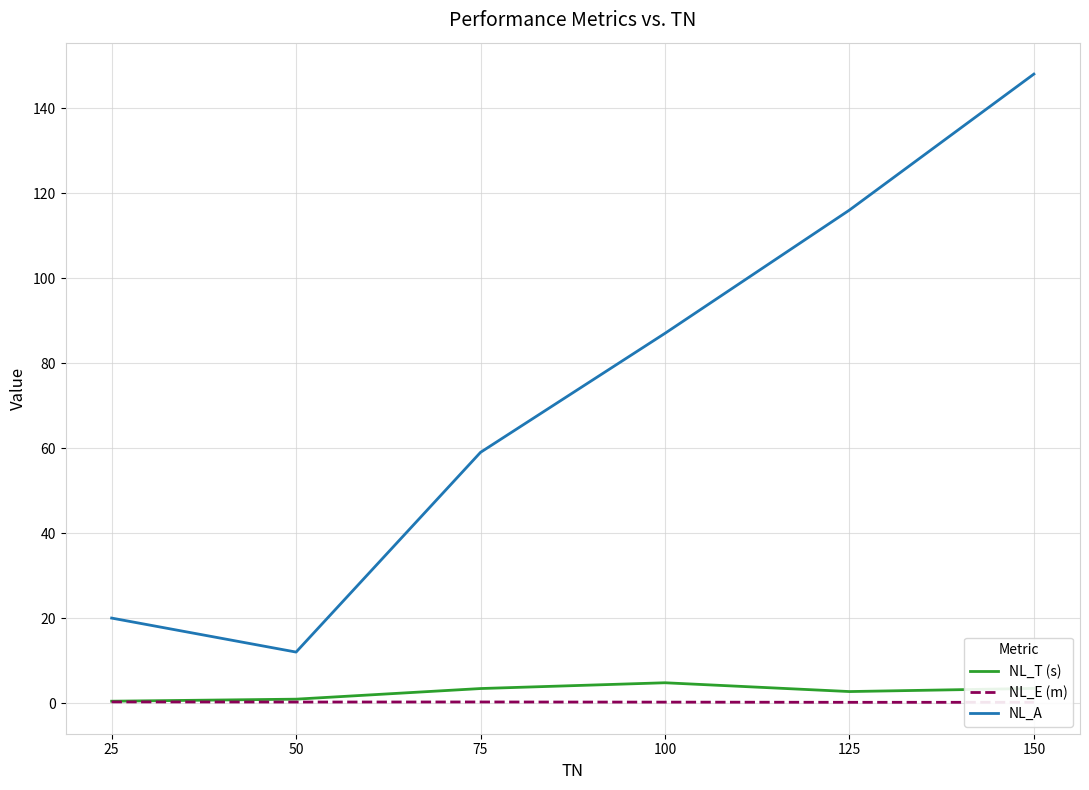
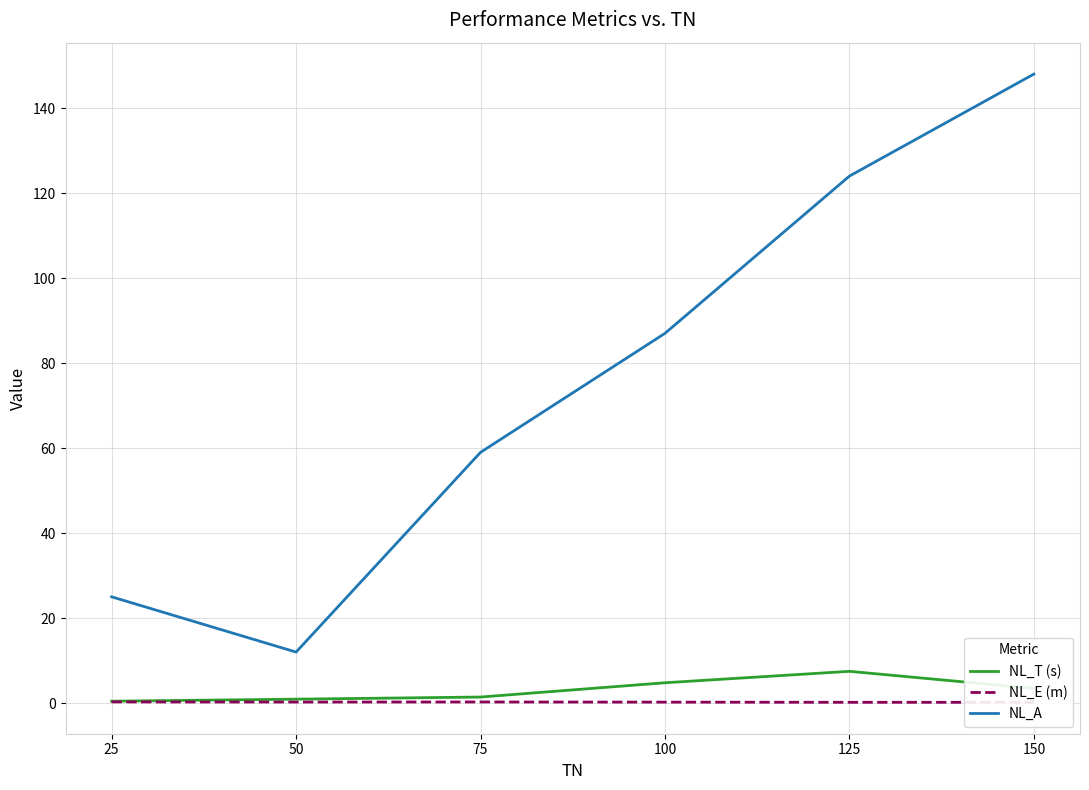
  {
    "NL_T (s)": {
      "50": 1,
-     "75": 3,
+     "75": 1,
      "100": 5,
-     "125": 3
+     "125": 7
    },
    "NL_E (m)": {
      "50": 0,
      "75": 0,
      "100": 0,
      "125": 0
    },
    "NL_A": {
-     "25": 20,
+     "25": 25,
      "50": 12,
      "75": 59,
      "100": 87,
-     "125": 116,
+     "125": 124,
      "150": 148
    }
  }
